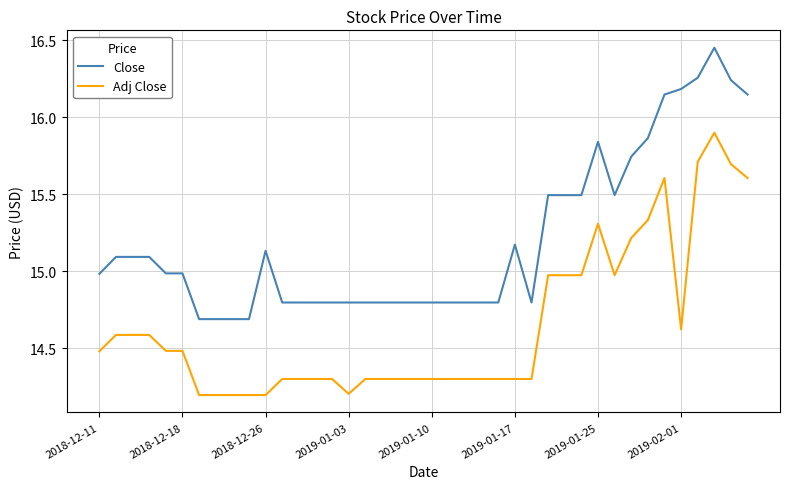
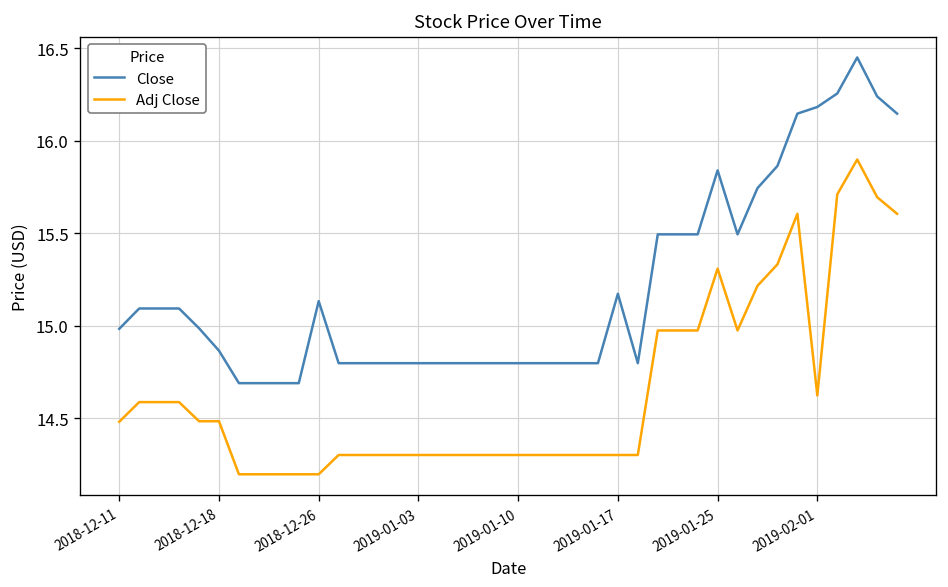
  {
    "Close": {
      "2018-12-11": 14.98,
-     "2018-12-18": 14.99,
+     "2018-12-18": 14.86,
      "2018-12-26": 15.13,
      "2019-01-03": 14.80,
      "2019-01-10": 14.80,
      "2019-01-17": 15.17,
      "2019-01-25": 15.84,
      "2019-02-01": 16.18
    },
    "Adj Close": {
      "2018-12-11": 14.48,
      "2018-12-18": 14.48,
      "2018-12-26": 14.20,
-     "2019-01-03": 14.20,
+     "2019-01-03": 14.30,
      "2019-01-10": 14.30,
      "2019-01-17": 14.30,
      "2019-01-25": 15.31,
      "2019-02-01": 14.62
    }
  }
